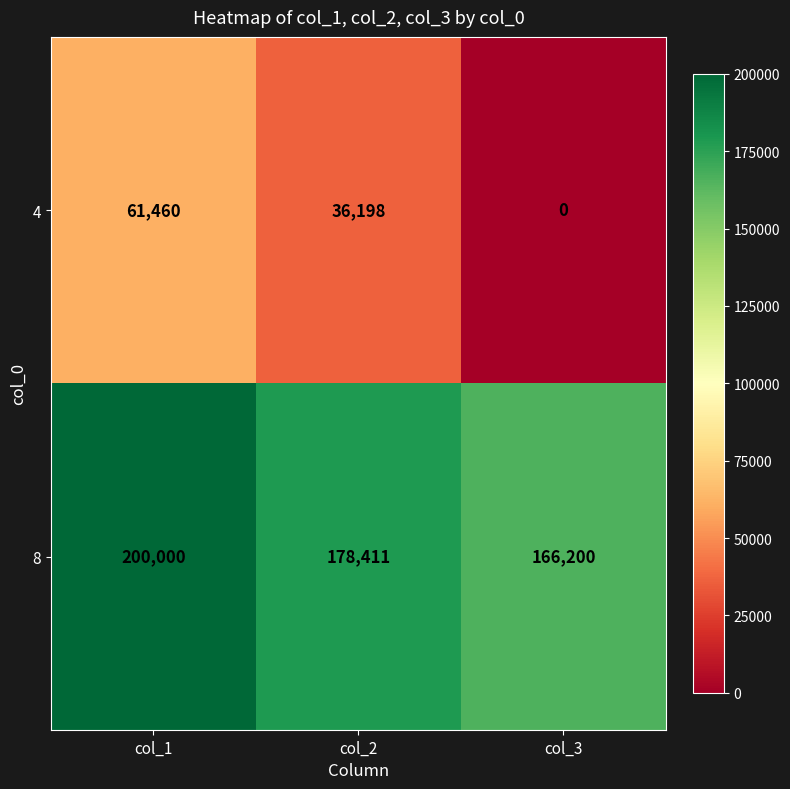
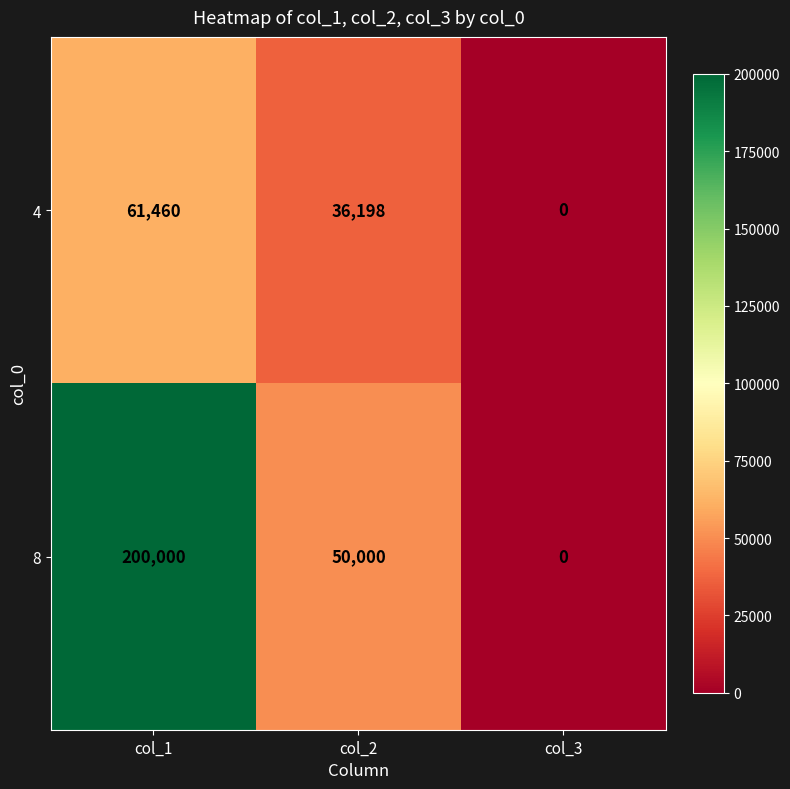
  {
    "4": {
      "col_1": "61,460",
      "col_2": "36,198",
      "col_3": "0"
    },
    "8": {
      "col_1": "200,000",
-     "col_2": "178,411",
-     "col_3": "166,200"
+     "col_2": "50,000",
+     "col_3": "0"
    }
  }
